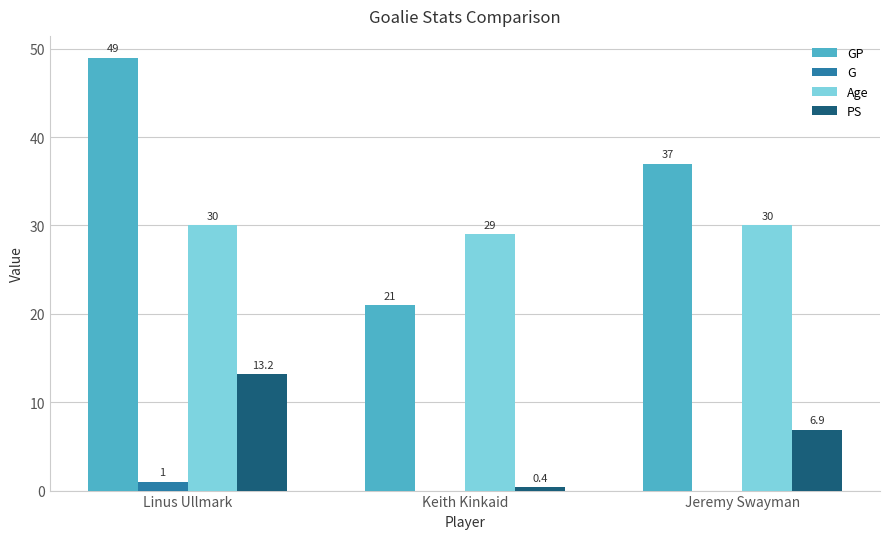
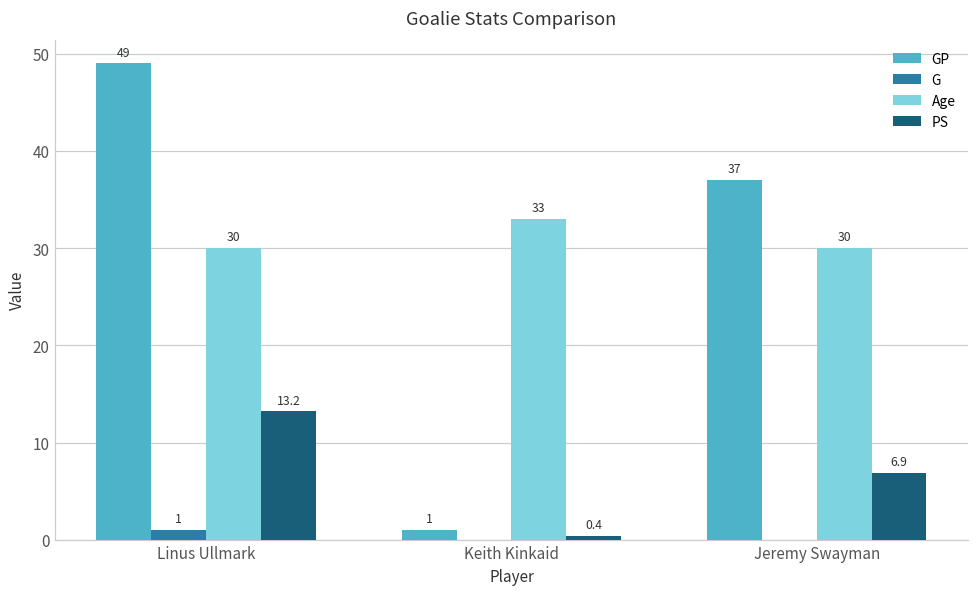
  {
    "GP": {
      "Linus Ullmark": 49,
-     "Keith Kinkaid": 21,
+     "Keith Kinkaid": 1,
      "Jeremy Swayman": 37
    },
    "Age": {
      "Linus Ullmark": 30,
-     "Keith Kinkaid": 29,
+     "Keith Kinkaid": 33,
      "Jeremy Swayman": 30
    }
  }
